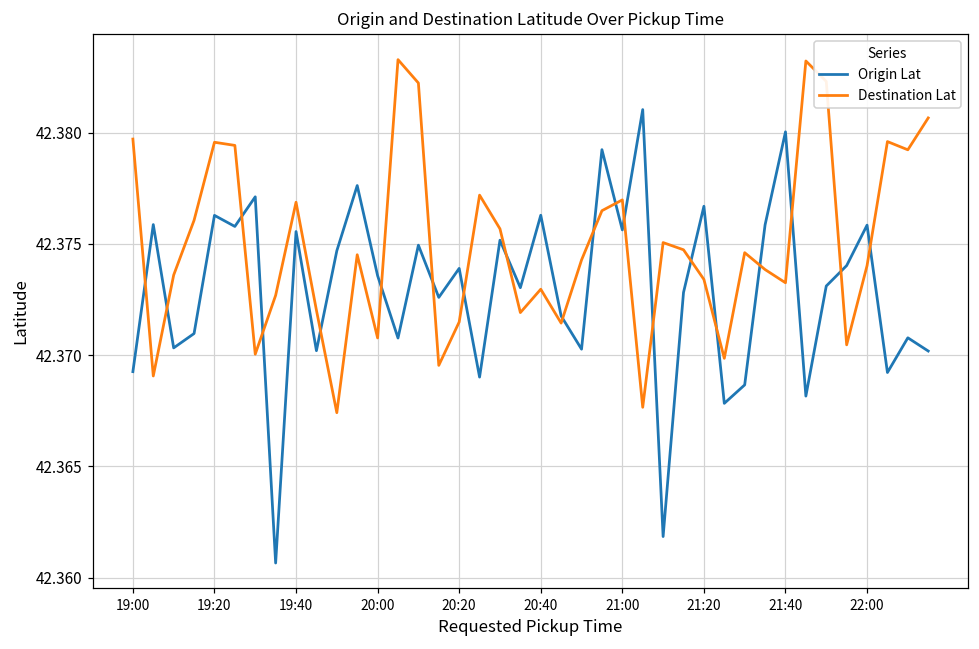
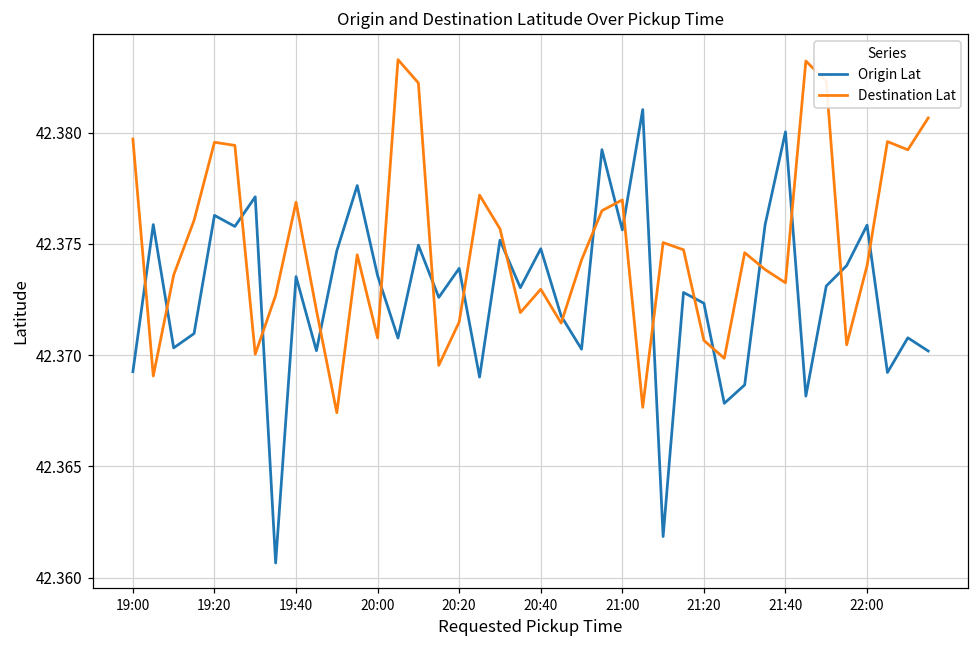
  {
    "Origin Lat": {
      "19:00": 42.3693,
      "19:20": 42.3763,
-     "19:40": 42.3756,
+     "19:40": 42.3735,
      "20:00": 42.3736,
      "20:20": 42.3739,
-     "20:40": 42.3763,
+     "20:40": 42.3748,
      "21:00": 42.3756,
-     "21:20": 42.3767,
+     "21:20": 42.3723,
      "21:40": 42.3800,
      "22:00": 42.3758
    },
    "Destination Lat": {
      "19:00": 42.3797,
      "19:20": 42.3796,
      "19:40": 42.3769,
      "20:00": 42.3708,
      "20:20": 42.3715,
      "20:40": 42.3730,
      "21:00": 42.3770,
-     "21:20": 42.3734,
+     "21:20": 42.3707,
      "21:40": 42.3733,
      "22:00": 42.3740
    }
  }
